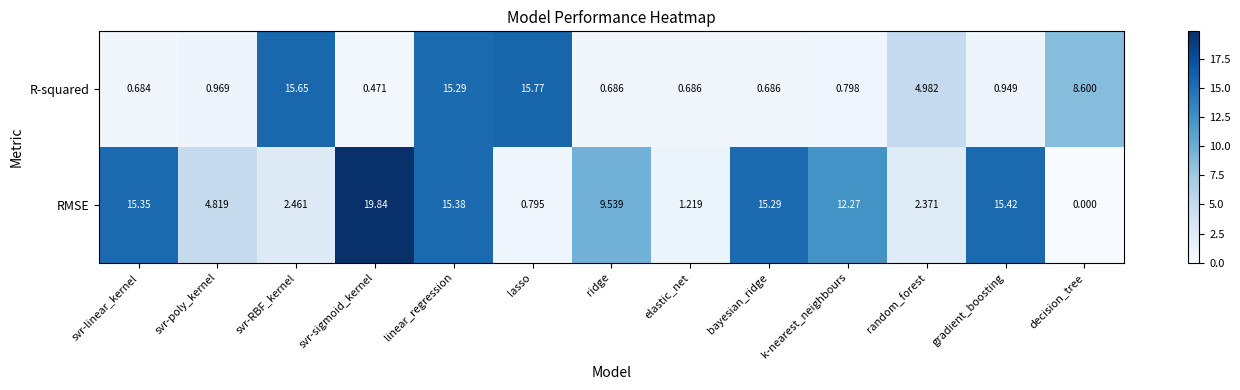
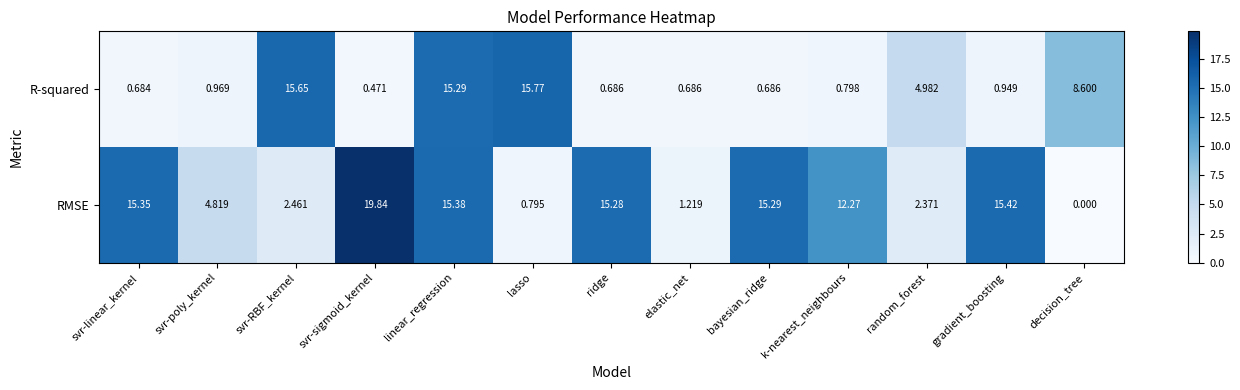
  {
    "R-squared": {
      "svr-linear_kernel": 0.684,
      "svr-poly_kernel": 0.969,
      "svr-RBF_kernel": 15.65,
      "svr-sigmoid_kernel": 0.471,
      "linear_regression": 15.29,
      "lasso": 15.77,
      "ridge": 0.686,
      "elastic_net": 0.686,
      "bayesian_ridge": 0.686,
      "k-nearest_neighbours": 0.798,
      "random_forest": 4.982,
      "gradient_boosting": 0.949,
      "decision_tree": 8.600
    },
    "RMSE": {
      "svr-linear_kernel": 15.35,
      "svr-poly_kernel": 4.819,
      "svr-RBF_kernel": 2.461,
      "svr-sigmoid_kernel": 19.84,
      "linear_regression": 15.38,
      "lasso": 0.795,
-     "ridge": 9.539,
+     "ridge": 15.28,
      "elastic_net": 1.219,
      "bayesian_ridge": 15.29,
      "k-nearest_neighbours": 12.27,
      "random_forest": 2.371,
      "gradient_boosting": 15.42,
      "decision_tree": 0.000
    }
  }
